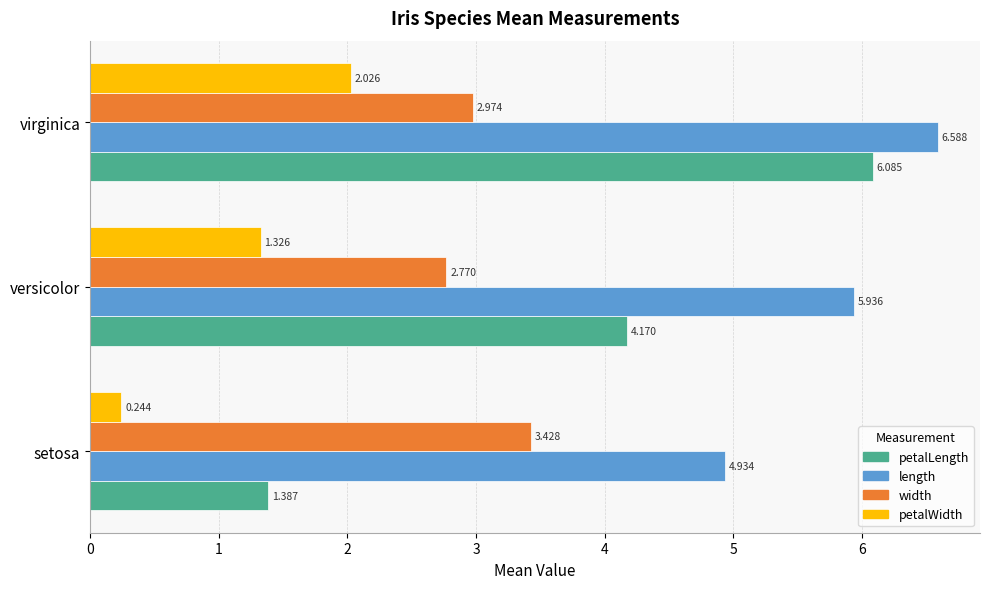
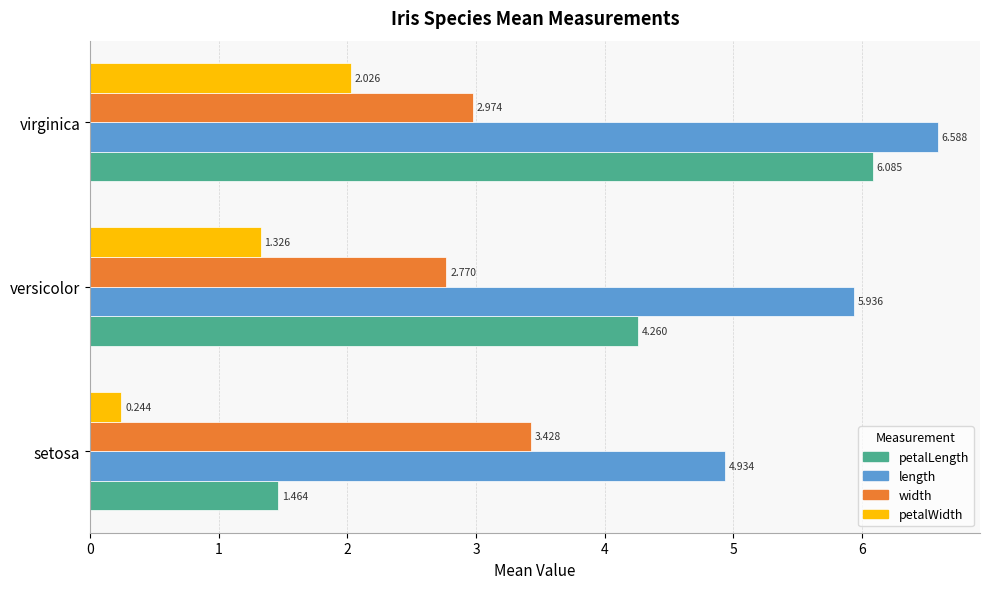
  {
    "petalLength": {
      "virginica": 6.085,
-     "versicolor": 4.170,
-     "setosa": 1.387
+     "versicolor": 4.260,
+     "setosa": 1.464
    },
    "length": {
      "virginica": 6.588,
      "versicolor": 5.936,
      "setosa": 4.934
    },
    "width": {
      "virginica": 2.974,
      "versicolor": 2.770,
      "setosa": 3.428
    },
    "petalWidth": {
      "virginica": 2.026,
      "versicolor": 1.326,
      "setosa": 0.244
    }
  }
